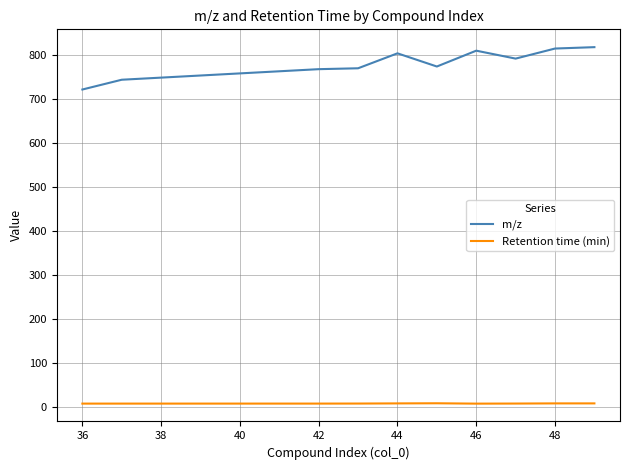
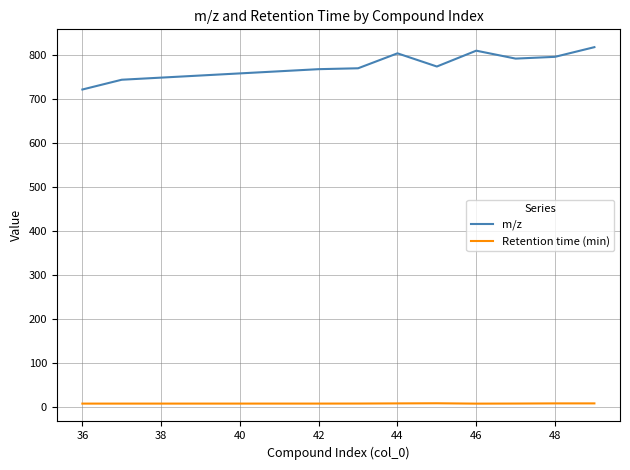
  {
    "m/z": {
      "36": 720,
      "42": 770,
      "44": 800,
      "46": 810,
-     "48": 820
+     "48": 800
    },
    "Retention time (min)": {
      "36": 10,
      "42": 10,
      "44": 10,
      "46": 10,
      "48": 10
    }
  }
